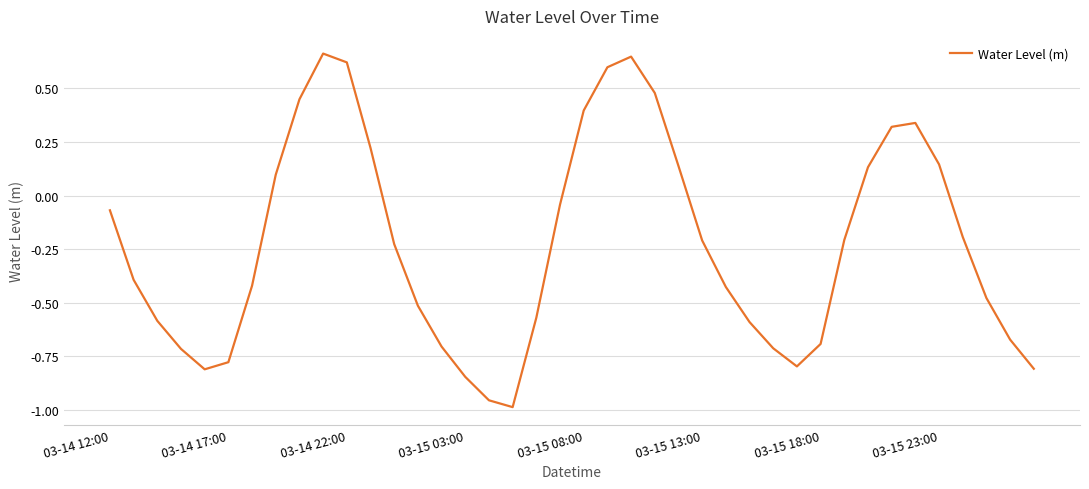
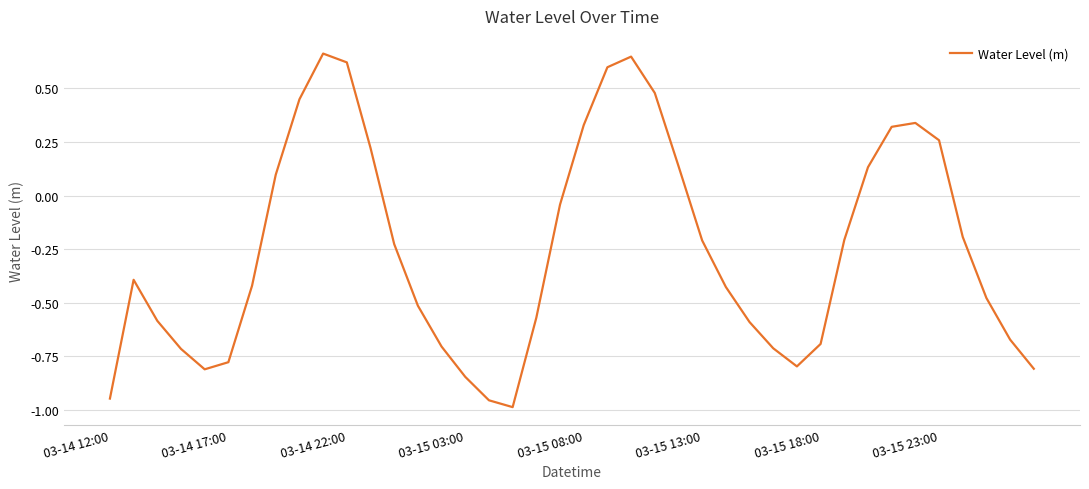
  {
-   "03-14 12:00": -0.07,
+   "03-14 12:00": -0.95,
    "03-14 17:00": -0.78,
    "03-14 22:00": 0.62,
    "03-15 03:00": -0.85,
-   "03-15 08:00": 0.40,
+   "03-15 08:00": 0.33,
    "03-15 13:00": -0.21,
    "03-15 18:00": -0.69,
-   "03-15 23:00": 0.15
+   "03-15 23:00": 0.26
  }
